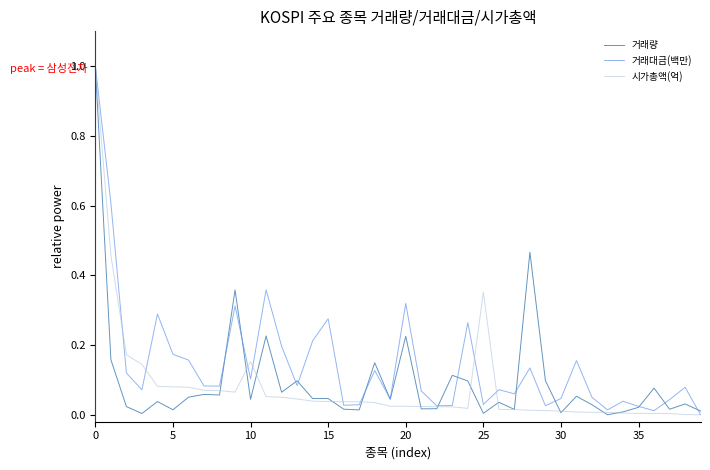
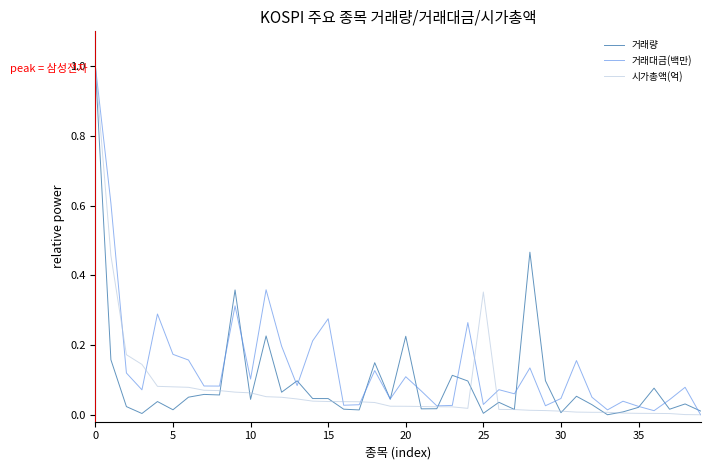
  {
    "거래량": {
      "5": 0.01,
      "10": 0.04,
      "15": 0.05,
      "20": 0.23,
      "25": 0.00
    },
    "거래대금(백만)": {
      "5": 0.17,
      "10": 0.10,
      "15": 0.28,
-     "20": 0.32,
+     "20": 0.11,
      "25": 0.03,
      "30": 0.05
    },
    "시가총액(억)": {
      "5": 0.08,
-     "10": 0.15,
+     "10": 0.06,
      "15": 0.04,
      "20": 0.02,
      "25": 0.35,
      "35": 0.00
    }
  }
